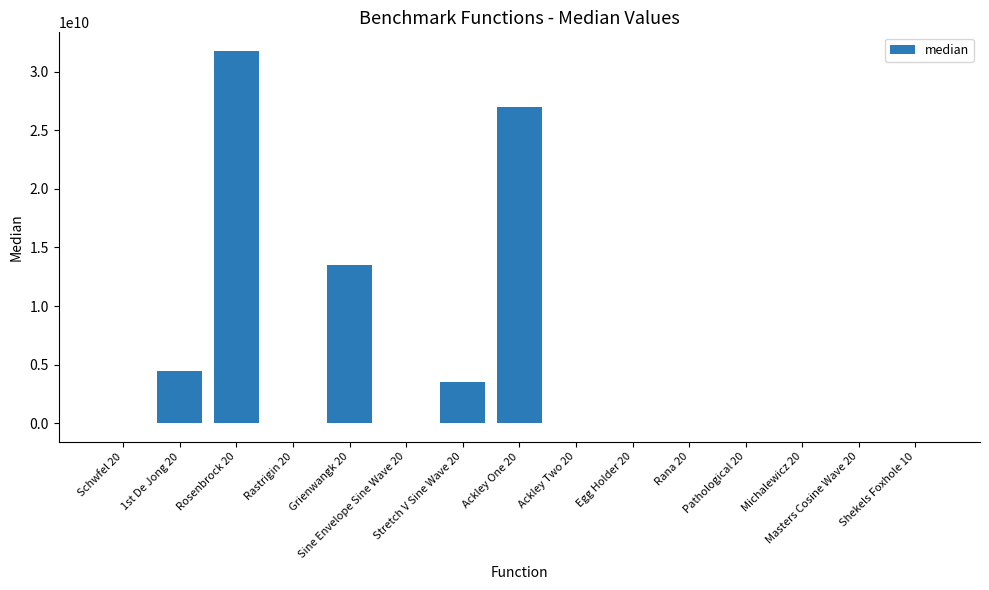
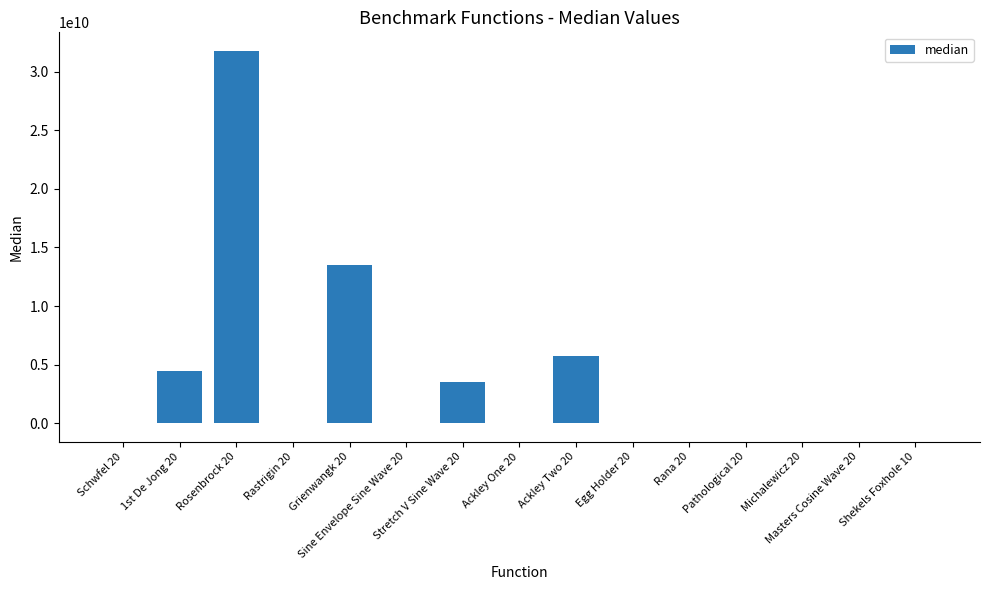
  {
    "1st De Jong 20": 4400000000,
    "Rosenbrock 20": 31800000000,
    "Grienwangk 20": 13500000000,
    "Stretch V Sine Wave 20": 3500000000,
-   "Ackley One 20": 27000000000,
-   "Ackley Two 20": 0
+   "Ackley One 20": 0,
+   "Ackley Two 20": 5800000000
  }
